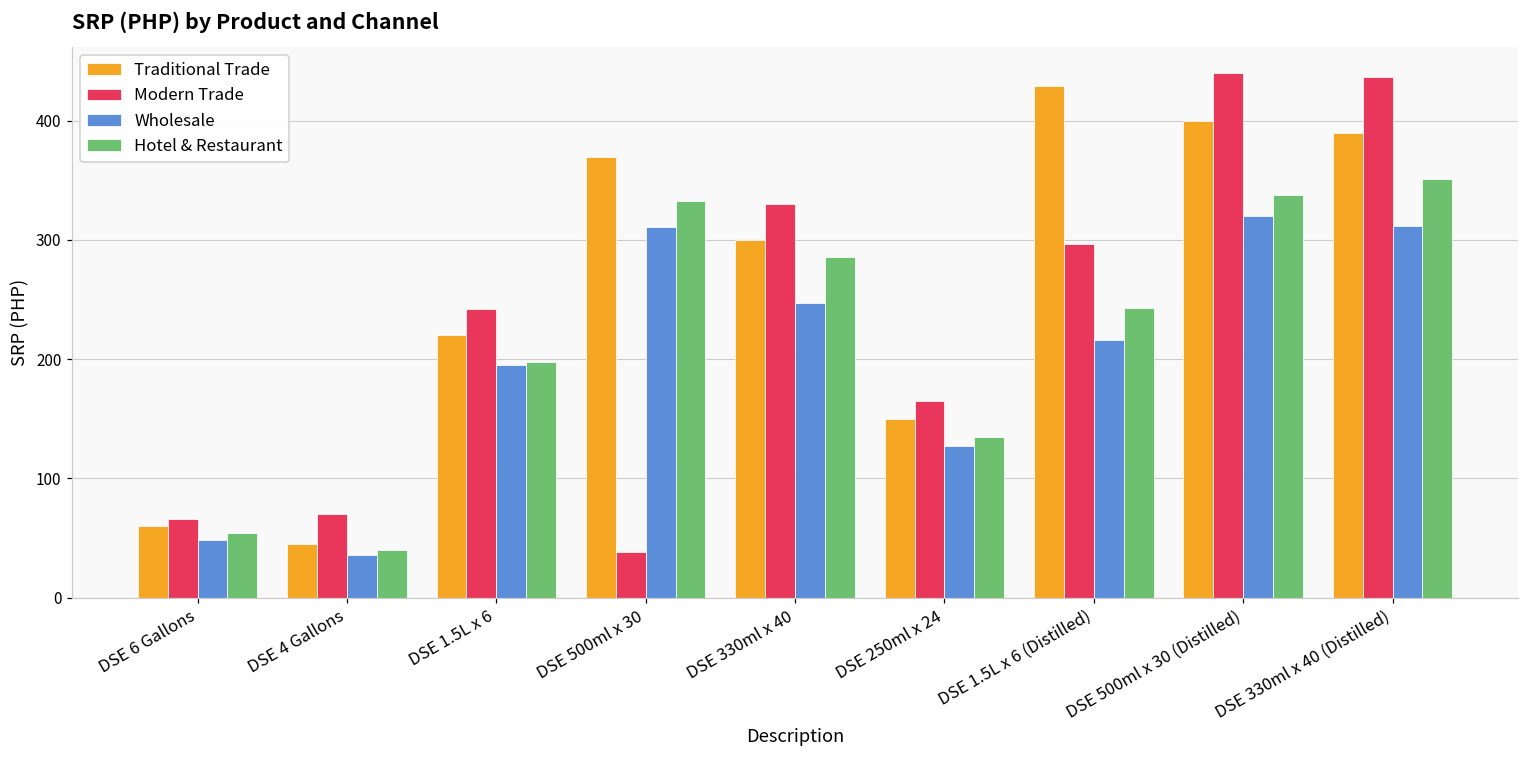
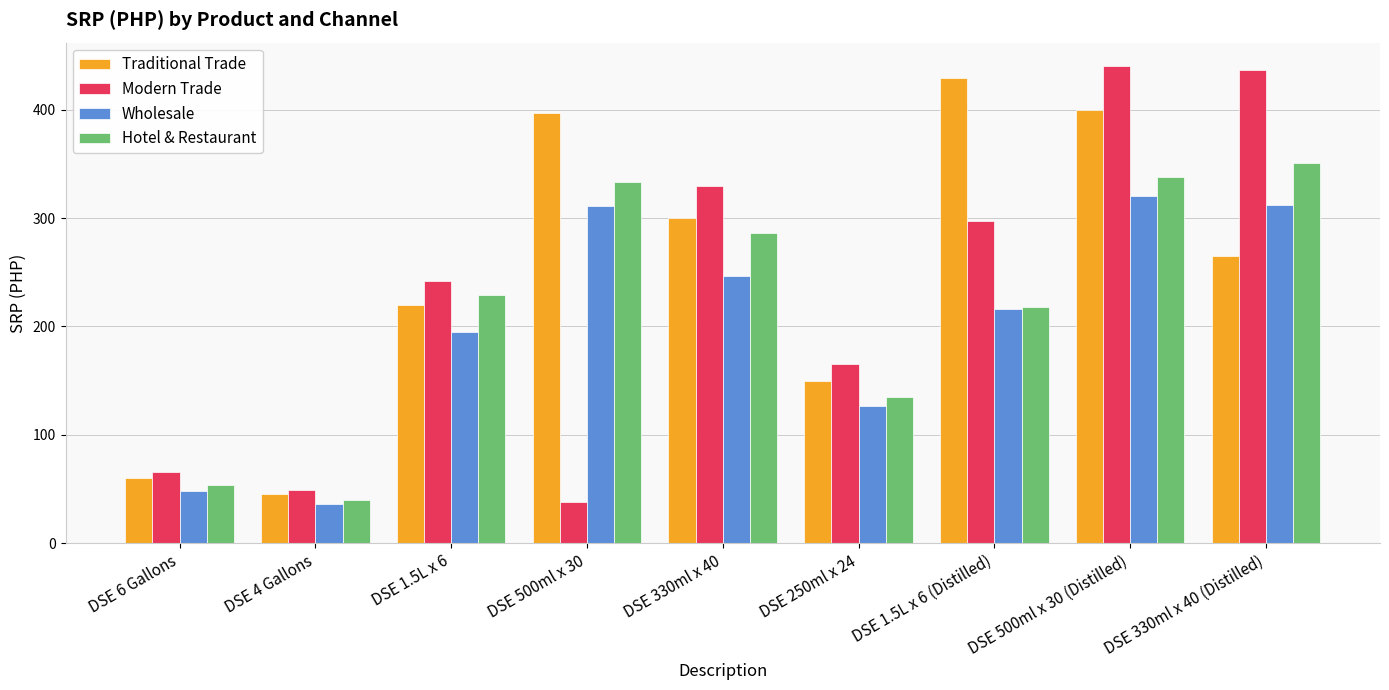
  {
    "Traditional Trade": {
      "DSE 6 Gallons": 60,
      "DSE 4 Gallons": 45,
      "DSE 1.5L x 6": 220,
-     "DSE 500ml x 30": 370,
+     "DSE 500ml x 30": 397,
      "DSE 330ml x 40": 300,
      "DSE 250ml x 24": 150,
      "DSE 1.5L x 6 (Distilled)": 429,
      "DSE 500ml x 30 (Distilled)": 400,
-     "DSE 330ml x 40 (Distilled)": 390
+     "DSE 330ml x 40 (Distilled)": 265
    },
    "Modern Trade": {
      "DSE 6 Gallons": 66,
-     "DSE 4 Gallons": 70,
+     "DSE 4 Gallons": 49,
      "DSE 1.5L x 6": 242,
      "DSE 500ml x 30": 38,
      "DSE 330ml x 40": 330,
      "DSE 250ml x 24": 165,
      "DSE 1.5L x 6 (Distilled)": 297,
      "DSE 500ml x 30 (Distilled)": 440,
      "DSE 330ml x 40 (Distilled)": 437
    },
    "Wholesale": {
      "DSE 6 Gallons": 48,
      "DSE 4 Gallons": 36,
      "DSE 1.5L x 6": 195,
      "DSE 500ml x 30": 311,
      "DSE 330ml x 40": 247,
      "DSE 250ml x 24": 127,
      "DSE 1.5L x 6 (Distilled)": 216,
      "DSE 500ml x 30 (Distilled)": 320,
      "DSE 330ml x 40 (Distilled)": 312
    },
    "Hotel & Restaurant": {
      "DSE 6 Gallons": 54,
      "DSE 4 Gallons": 40,
-     "DSE 1.5L x 6": 198,
+     "DSE 1.5L x 6": 229,
      "DSE 500ml x 30": 333,
      "DSE 330ml x 40": 286,
      "DSE 250ml x 24": 135,
-     "DSE 1.5L x 6 (Distilled)": 243,
+     "DSE 1.5L x 6 (Distilled)": 218,
      "DSE 500ml x 30 (Distilled)": 338,
      "DSE 330ml x 40 (Distilled)": 351
    }
  }
